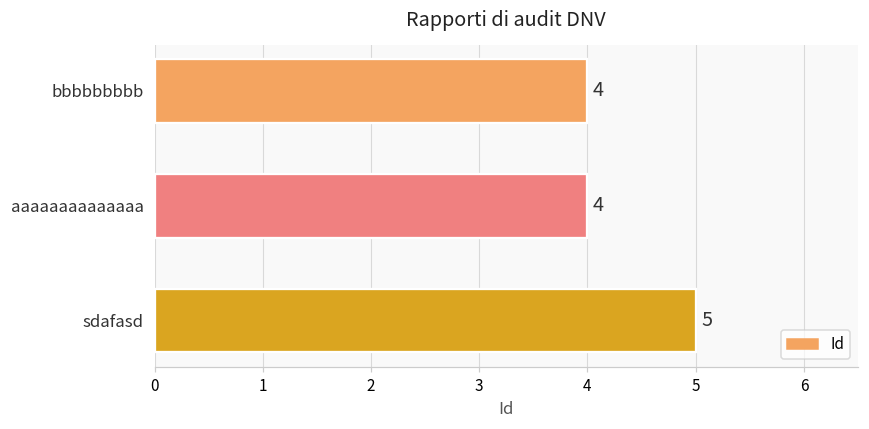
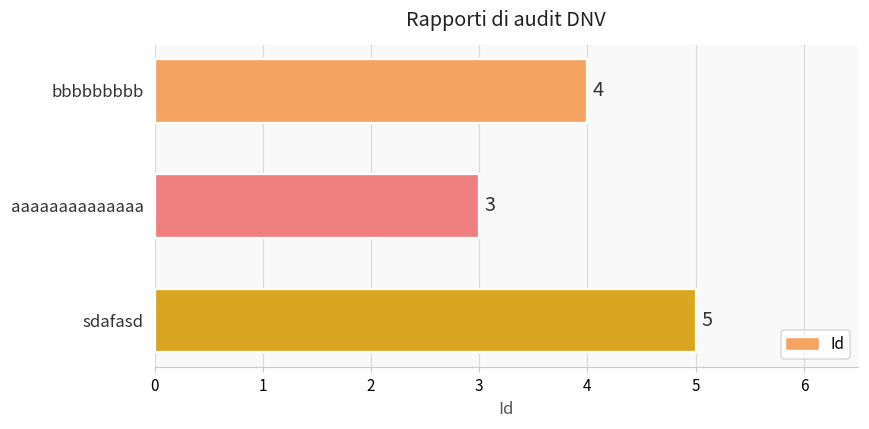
  {
    "bbbbbbbbb": 4,
-   "aaaaaaaaaaaaaa": 4,
+   "aaaaaaaaaaaaaa": 3,
    "sdafasd": 5
  }
